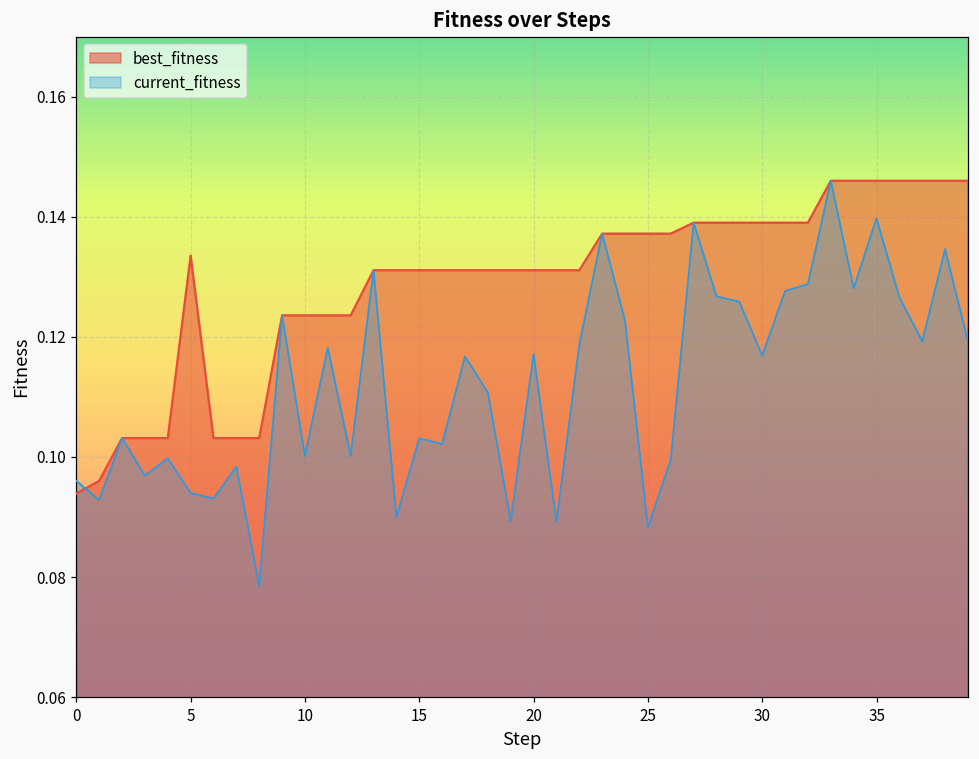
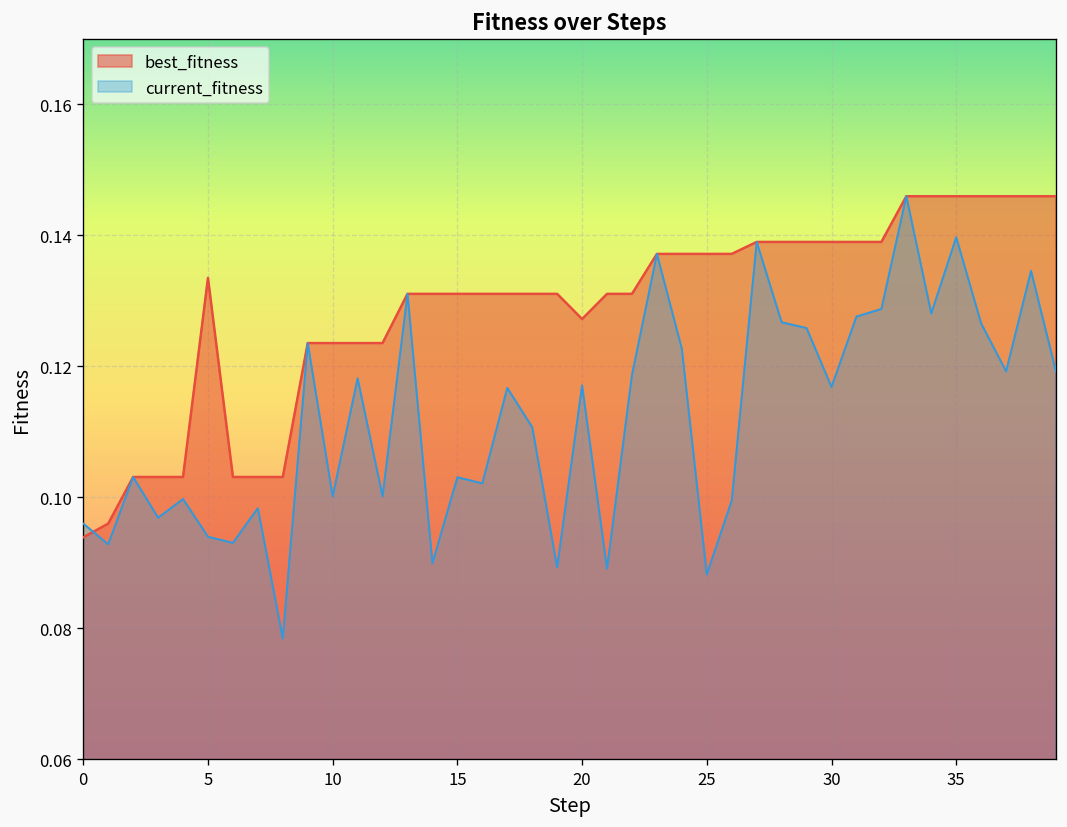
  {
    "best_fitness": {
      "0": 0.094,
      "5": 0.134,
      "10": 0.124,
      "15": 0.131,
-     "20": 0.131,
+     "20": 0.127,
      "25": 0.137,
      "30": 0.139,
      "35": 0.146
    },
    "current_fitness": {
      "0": 0.096,
      "5": 0.094,
      "10": 0.100,
      "15": 0.103,
      "20": 0.117,
      "25": 0.088,
      "30": 0.117,
      "35": 0.140
    }
  }
